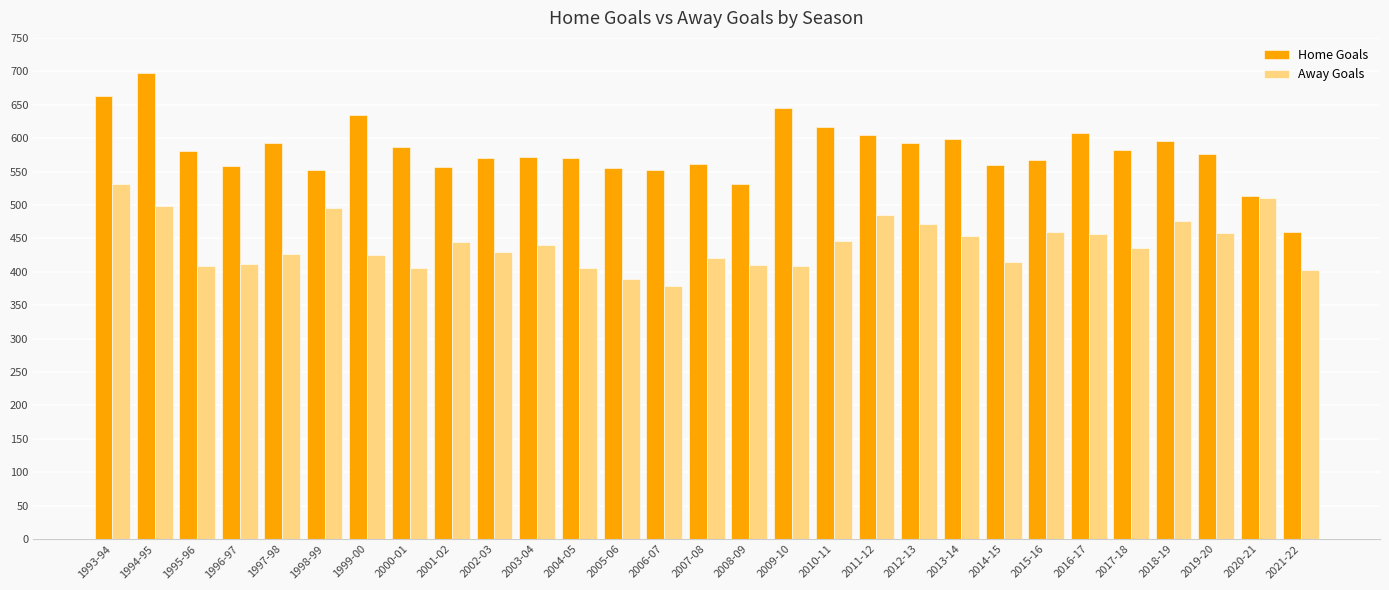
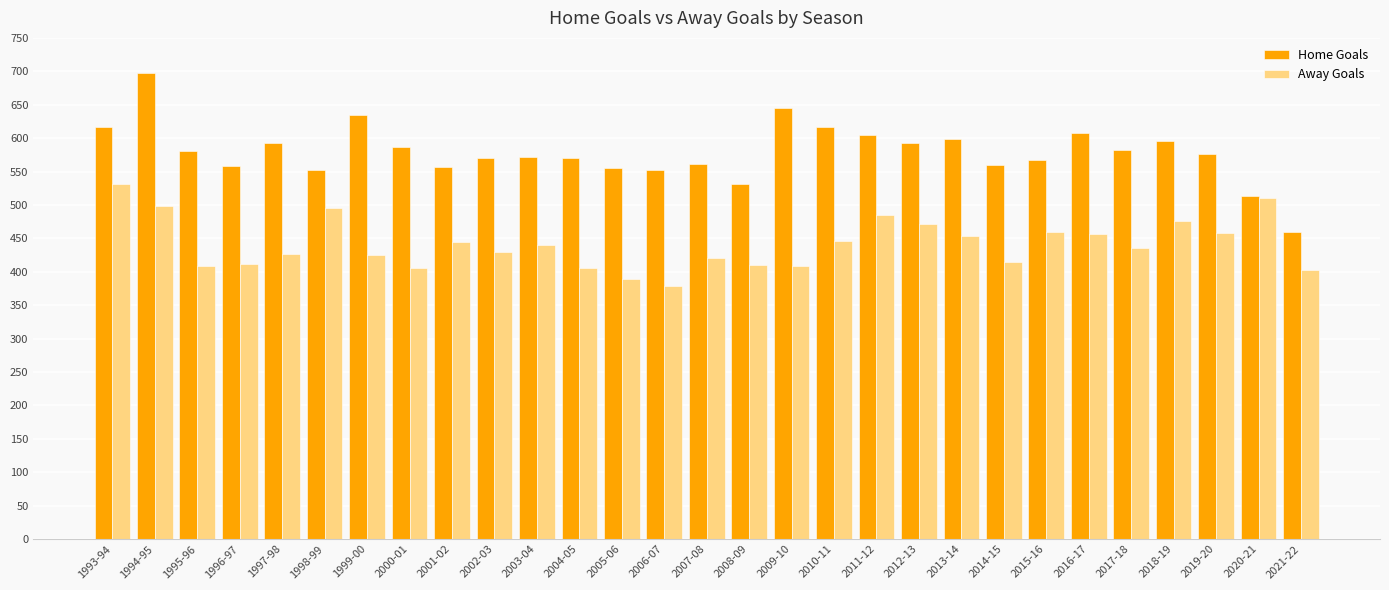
  {
    "Home Goals": {
-     "1993-94": 660,
+     "1993-94": 620,
      "1994-95": 700,
      "1995-96": 580,
      "1996-97": 560,
      "1997-98": 590,
      "1998-99": 550,
      "1999-00": 640,
      "2000-01": 590,
      "2001-02": 560,
      "2002-03": 570,
      "2003-04": 570,
      "2004-05": 570,
      "2005-06": 560,
      "2006-07": 550,
      "2007-08": 560,
      "2008-09": 530,
      "2009-10": 650,
      "2010-11": 620,
      "2011-12": 600,
      "2012-13": 590,
      "2013-14": 600,
      "2014-15": 560,
      "2015-16": 570,
      "2016-17": 610,
      "2017-18": 580,
      "2018-19": 600,
      "2019-20": 580,
      "2020-21": 510,
      "2021-22": 460
    },
    "Away Goals": {
      "1993-94": 530,
      "1994-95": 500,
      "1995-96": 410,
      "1996-97": 410,
      "1997-98": 430,
      "1998-99": 500,
      "1999-00": 430,
      "2000-01": 410,
      "2001-02": 440,
      "2002-03": 430,
      "2003-04": 440,
      "2004-05": 410,
      "2005-06": 390,
      "2006-07": 380,
      "2007-08": 420,
      "2008-09": 410,
      "2009-10": 410,
      "2010-11": 450,
      "2011-12": 490,
      "2012-13": 470,
      "2013-14": 450,
      "2014-15": 420,
      "2015-16": 460,
      "2016-17": 460,
      "2017-18": 440,
      "2018-19": 480,
      "2019-20": 460,
      "2020-21": 510,
      "2021-22": 400
    }
  }
